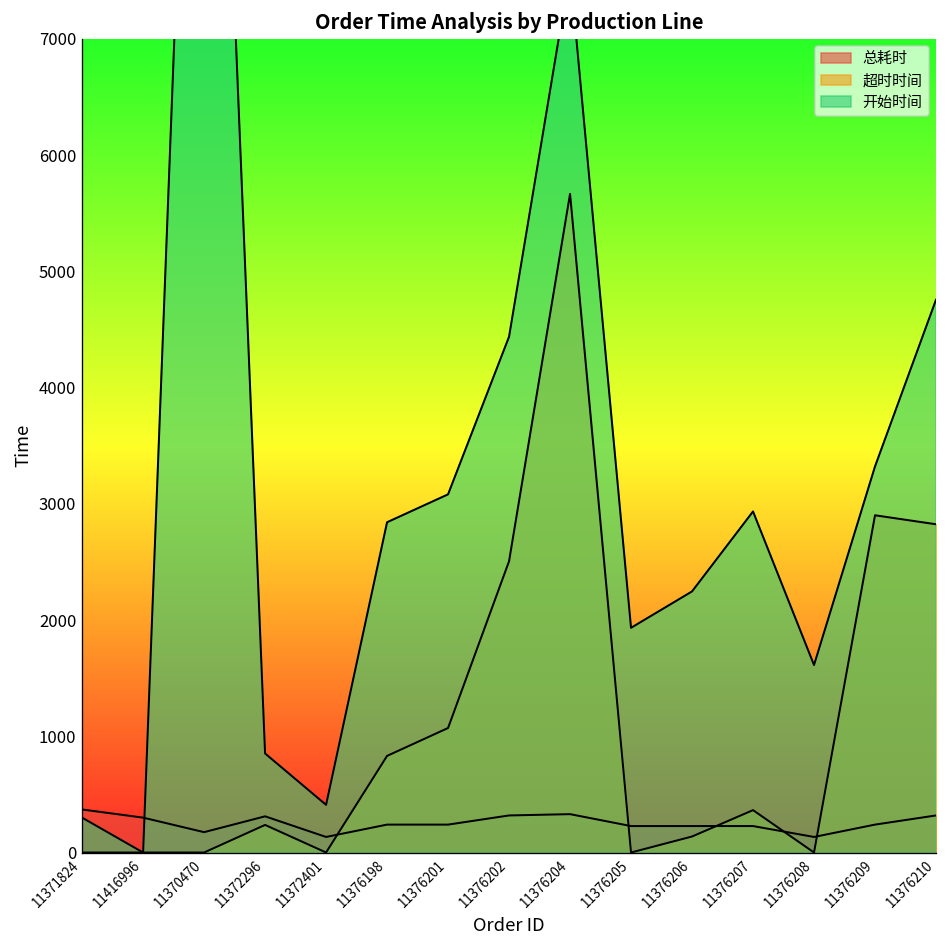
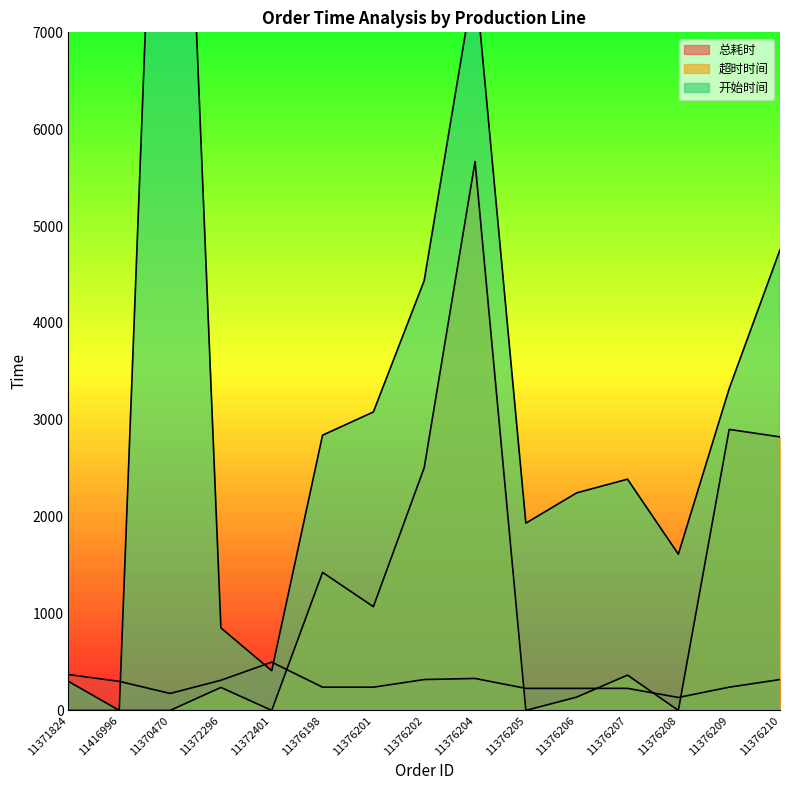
  {
    "总耗时": {
      "11371824": 400,
      "11416996": 300,
      "11370470": 200,
      "11372296": 300,
-     "11372401": 100,
+     "11372401": 500,
      "11376198": 200,
      "11376201": 200,
      "11376202": 300,
      "11376204": 300,
      "11376205": 200,
      "11376206": 200,
      "11376207": 200,
      "11376208": 100,
      "11376209": 200,
      "11376210": 300
    },
    "超时时间": {
      "11371824": 0,
      "11370470": 0,
      "11372296": 200,
      "11372401": 0,
-     "11376198": 800,
+     "11376198": 1400,
      "11376201": 1100,
      "11376202": 2500,
      "11376204": 5700,
      "11376205": 0,
      "11376206": 100,
      "11376207": 400,
      "11376208": 0,
      "11376209": 2900,
      "11376210": 2800
    },
    "开始时间": {
      "11371824": 300,
      "11372296": 900,
      "11372401": 400,
      "11376198": 2800,
      "11376201": 3100,
      "11376202": 4400,
      "11376205": 1900,
      "11376206": 2200,
-     "11376207": 2900,
+     "11376207": 2400,
      "11376208": 1600,
      "11376209": 3300,
      "11376210": 4800
    }
  }
